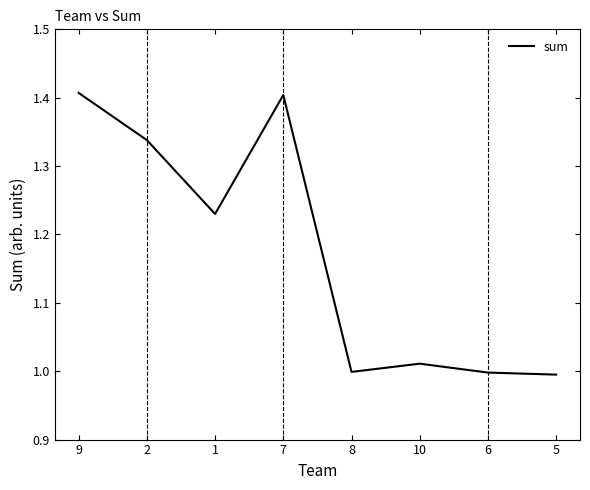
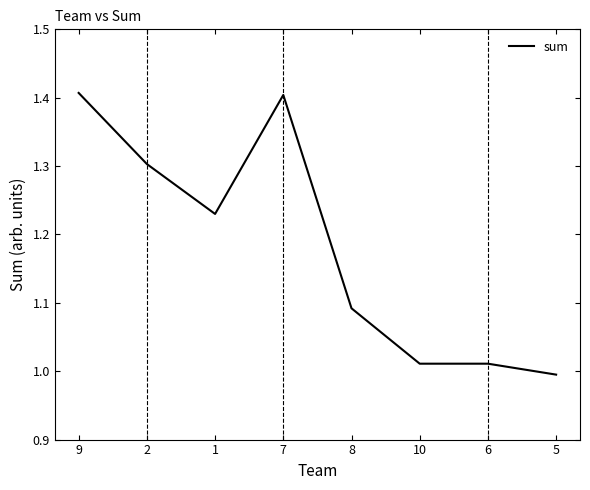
  {
    "9": 1.41,
-   "2": 1.34,
+   "2": 1.30,
    "1": 1.23,
    "7": 1.40,
-   "8": 1.00,
+   "8": 1.09,
    "10": 1.01,
-   "6": 1.00,
+   "6": 1.01,
    "5": 1.00
  }
